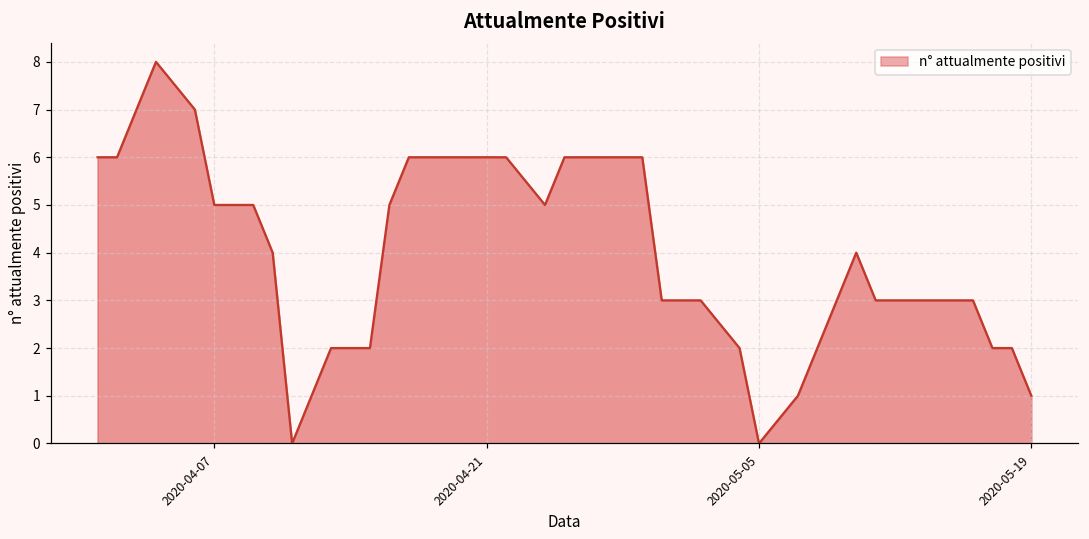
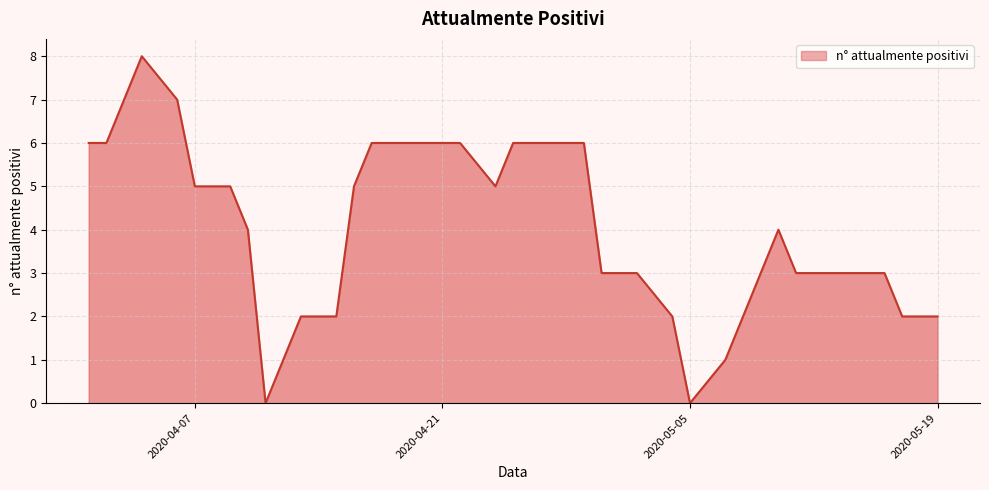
  {
    "2020-04-07": 5,
    "2020-04-21": 6,
    "2020-05-05": 0,
-   "2020-05-19": 1
+   "2020-05-19": 2
  }
